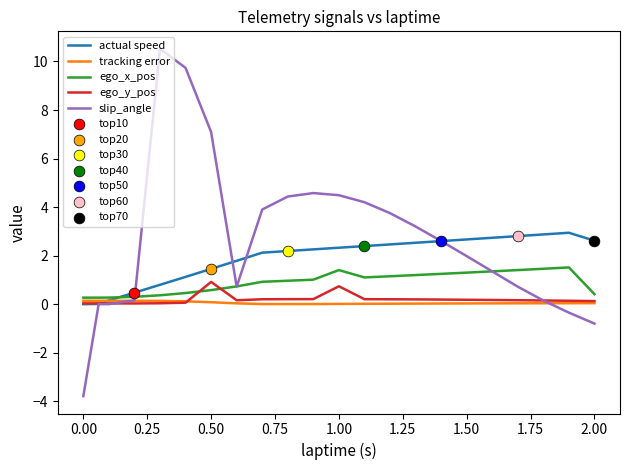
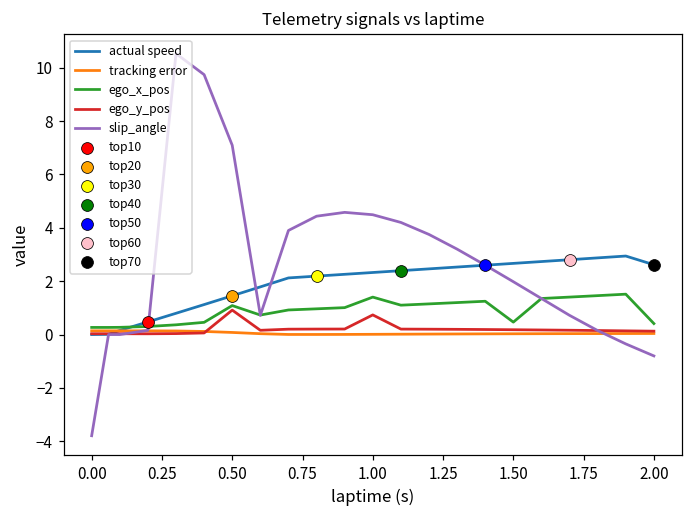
  {
    "actual speed": {
      "1.00": 2.3,
      "1.50": 2.7
    },
    "ego_x_pos": {
      "0.00": 0.3,
-     "0.50": 0.6,
+     "0.50": 1.1,
      "1.00": 1.4,
-     "1.50": 1.3,
+     "1.50": 0.5,
      "2.00": 0.4
    },
    "ego_y_pos": {
      "0.50": 0.9,
      "1.00": 0.7,
      "1.50": 0.2
    },
    "slip_angle": {
      "0.00": -3.8,
      "0.50": 7.1,
      "1.00": 4.5,
      "1.50": 2.0,
      "2.00": -0.8
    }
  }
